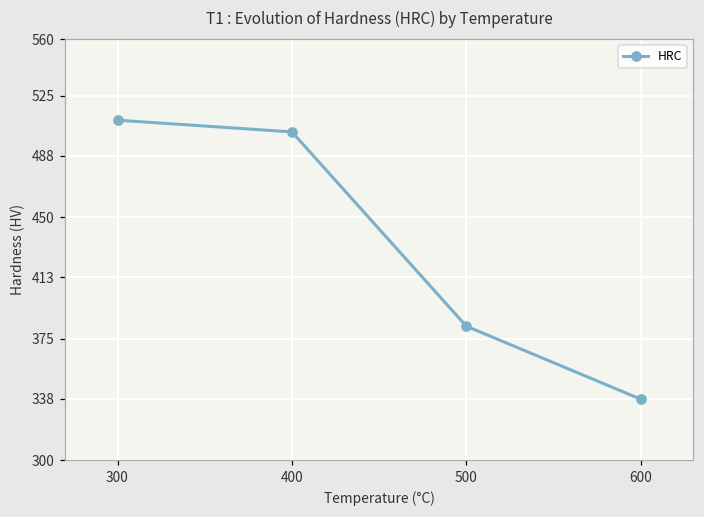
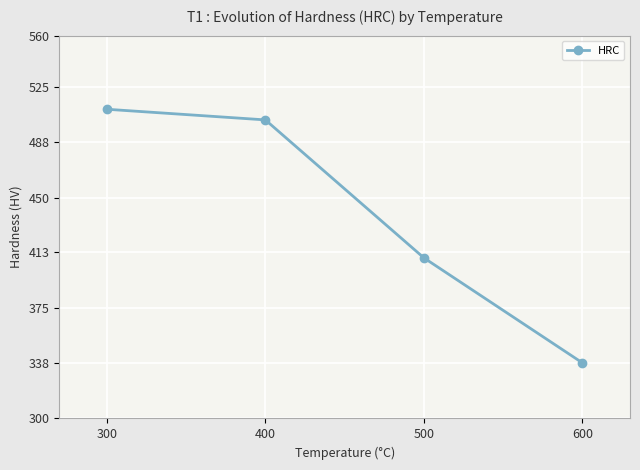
  {
    "300": 510,
    "400": 503,
-   "500": 383,
+   "500": 409,
    "600": 338
  }
